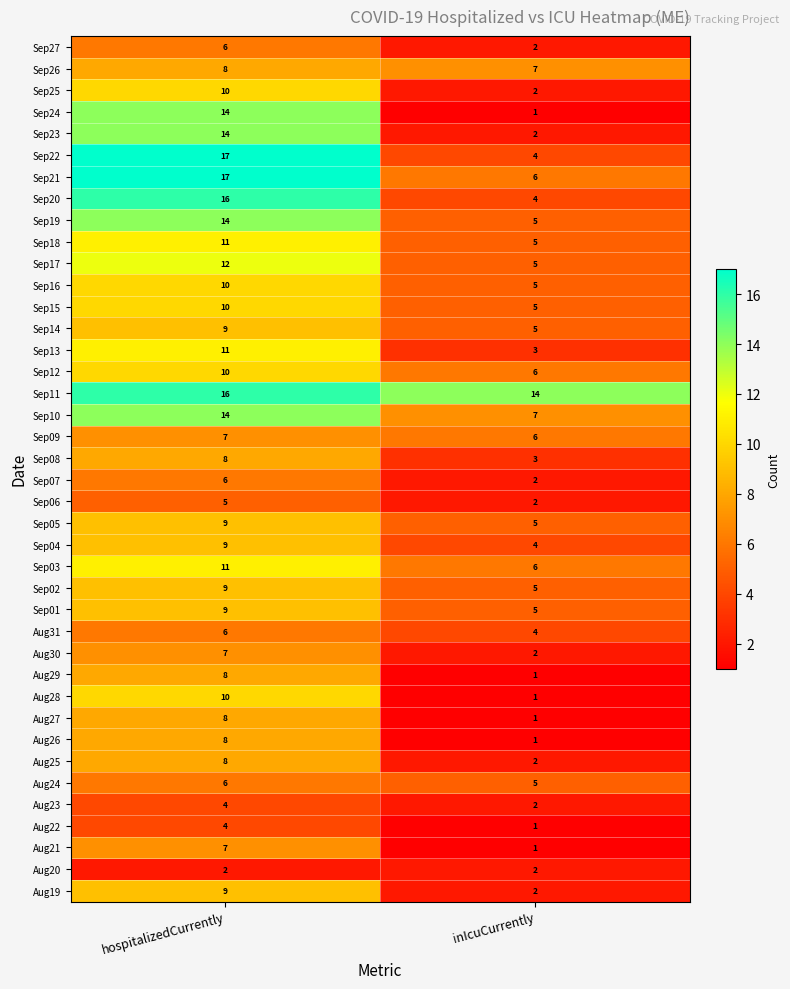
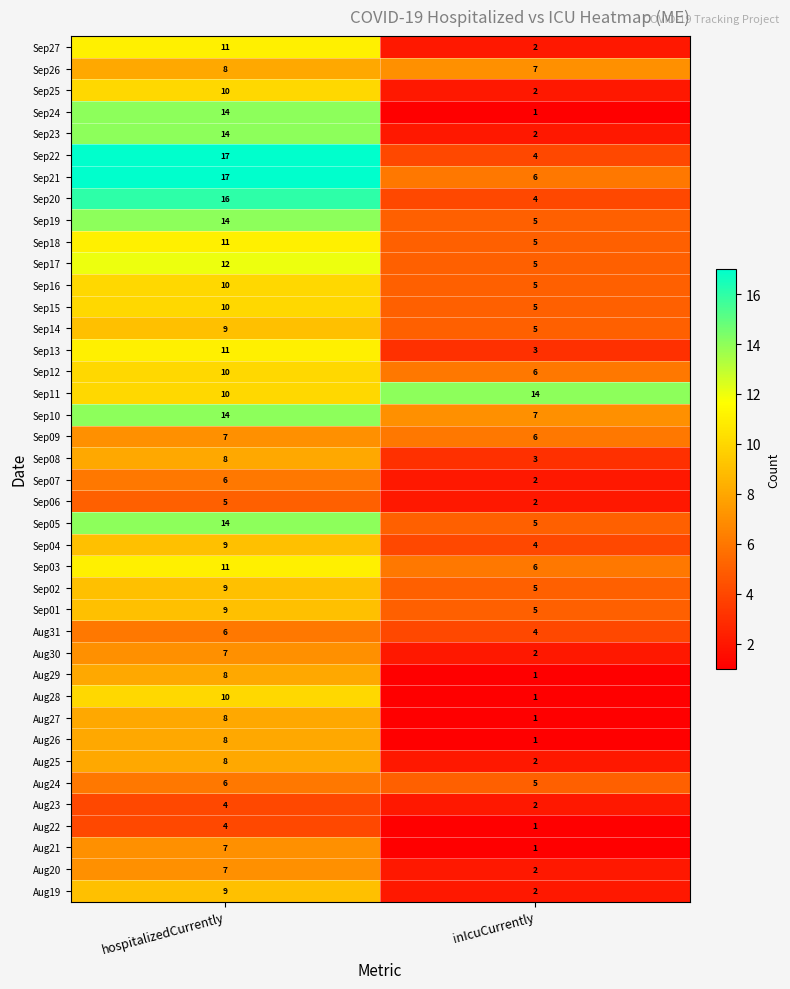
  {
    "Sep27": {
-     "hospitalizedCurrently": 6,
+     "hospitalizedCurrently": 11,
      "inIcuCurrently": 2
    },
    "Sep26": {
      "hospitalizedCurrently": 8,
      "inIcuCurrently": 7
    },
    "Sep25": {
      "hospitalizedCurrently": 10,
      "inIcuCurrently": 2
    },
    "Sep24": {
      "hospitalizedCurrently": 14,
      "inIcuCurrently": 1
    },
    "Sep23": {
      "hospitalizedCurrently": 14,
      "inIcuCurrently": 2
    },
    "Sep22": {
      "hospitalizedCurrently": 17,
      "inIcuCurrently": 4
    },
    "Sep21": {
      "hospitalizedCurrently": 17,
      "inIcuCurrently": 6
    },
    "Sep20": {
      "hospitalizedCurrently": 16,
      "inIcuCurrently": 4
    },
    "Sep19": {
      "hospitalizedCurrently": 14,
      "inIcuCurrently": 5
    },
    "Sep18": {
      "hospitalizedCurrently": 11,
      "inIcuCurrently": 5
    },
    "Sep17": {
      "hospitalizedCurrently": 12,
      "inIcuCurrently": 5
    },
    "Sep16": {
      "hospitalizedCurrently": 10,
      "inIcuCurrently": 5
    },
    "Sep15": {
      "hospitalizedCurrently": 10,
      "inIcuCurrently": 5
    },
    "Sep14": {
      "hospitalizedCurrently": 9,
      "inIcuCurrently": 5
    },
    "Sep13": {
      "hospitalizedCurrently": 11,
      "inIcuCurrently": 3
    },
    "Sep12": {
      "hospitalizedCurrently": 10,
      "inIcuCurrently": 6
    },
    "Sep11": {
-     "hospitalizedCurrently": 16,
+     "hospitalizedCurrently": 10,
      "inIcuCurrently": 14
    },
    "Sep10": {
      "hospitalizedCurrently": 14,
      "inIcuCurrently": 7
    },
    "Sep09": {
      "hospitalizedCurrently": 7,
      "inIcuCurrently": 6
    },
    "Sep08": {
      "hospitalizedCurrently": 8,
      "inIcuCurrently": 3
    },
    "Sep07": {
      "hospitalizedCurrently": 6,
      "inIcuCurrently": 2
    },
    "Sep06": {
      "hospitalizedCurrently": 5,
      "inIcuCurrently": 2
    },
    "Sep05": {
-     "hospitalizedCurrently": 9,
+     "hospitalizedCurrently": 14,
      "inIcuCurrently": 5
    },
    "Sep04": {
      "hospitalizedCurrently": 9,
      "inIcuCurrently": 4
    },
    "Sep03": {
      "hospitalizedCurrently": 11,
      "inIcuCurrently": 6
    },
    "Sep02": {
      "hospitalizedCurrently": 9,
      "inIcuCurrently": 5
    },
    "Sep01": {
      "hospitalizedCurrently": 9,
      "inIcuCurrently": 5
    },
    "Aug31": {
      "hospitalizedCurrently": 6,
      "inIcuCurrently": 4
    },
    "Aug30": {
      "hospitalizedCurrently": 7,
      "inIcuCurrently": 2
    },
    "Aug29": {
      "hospitalizedCurrently": 8,
      "inIcuCurrently": 1
    },
    "Aug28": {
      "hospitalizedCurrently": 10,
      "inIcuCurrently": 1
    },
    "Aug27": {
      "hospitalizedCurrently": 8,
      "inIcuCurrently": 1
    },
    "Aug26": {
      "hospitalizedCurrently": 8,
      "inIcuCurrently": 1
    },
    "Aug25": {
      "hospitalizedCurrently": 8,
      "inIcuCurrently": 2
    },
    "Aug24": {
      "hospitalizedCurrently": 6,
      "inIcuCurrently": 5
    },
    "Aug23": {
      "hospitalizedCurrently": 4,
      "inIcuCurrently": 2
    },
    "Aug22": {
      "hospitalizedCurrently": 4,
      "inIcuCurrently": 1
    },
    "Aug21": {
      "hospitalizedCurrently": 7,
      "inIcuCurrently": 1
    },
    "Aug20": {
-     "hospitalizedCurrently": 2,
+     "hospitalizedCurrently": 7,
      "inIcuCurrently": 2
    },
    "Aug19": {
      "hospitalizedCurrently": 9,
      "inIcuCurrently": 2
    }
  }
